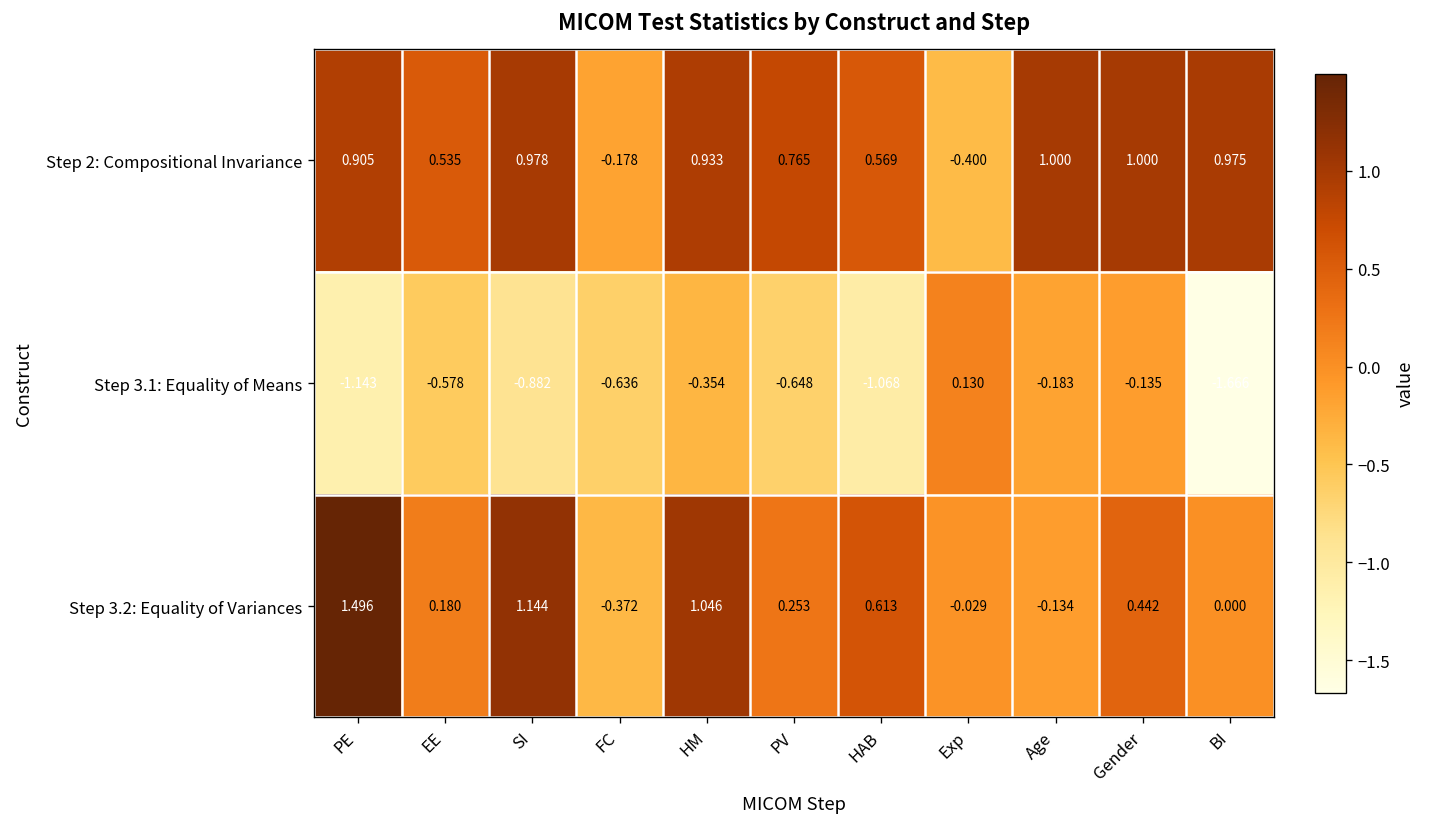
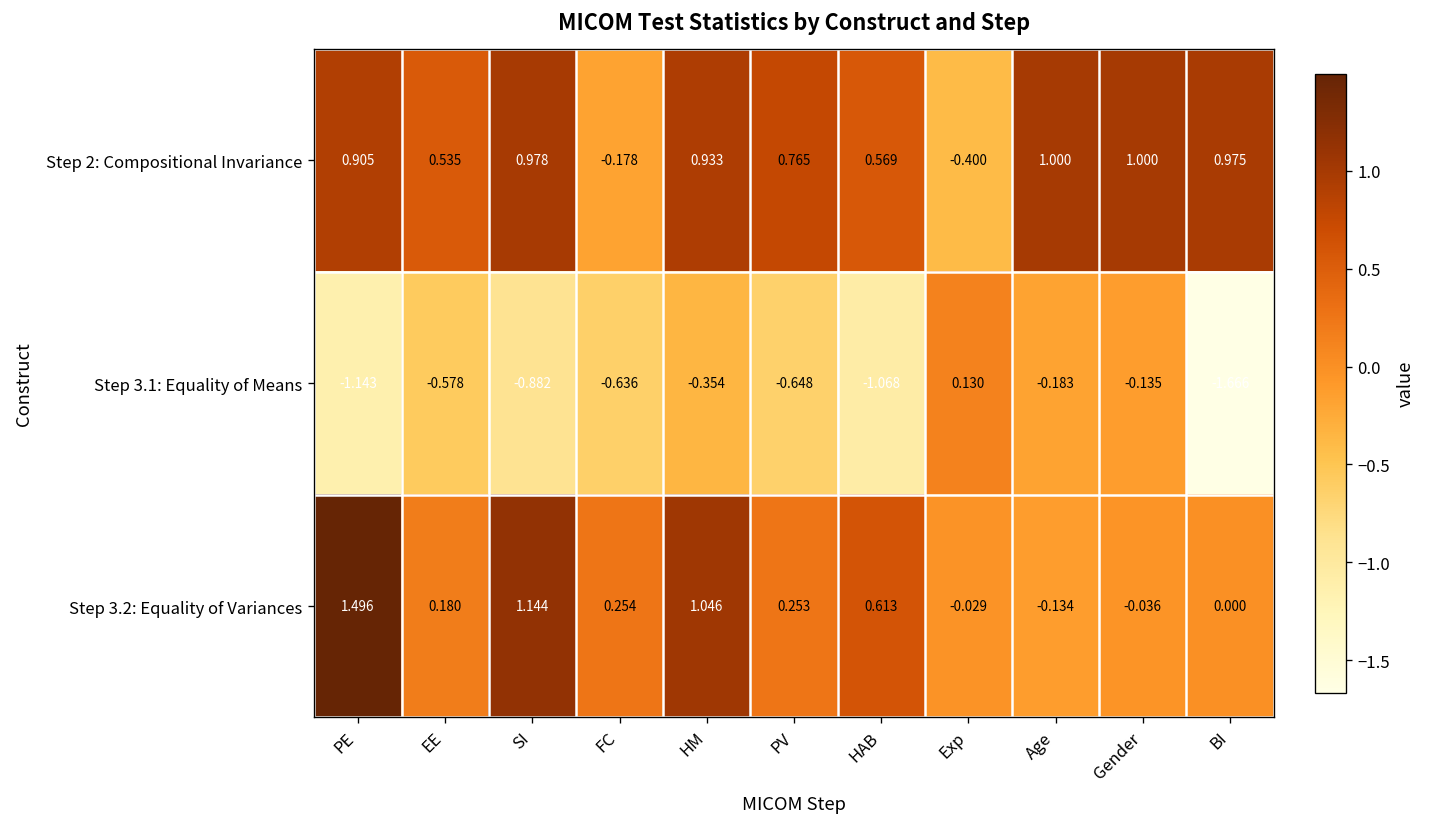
  {
    "Step 2: Compositional Invariance": {
      "PE": 0.905,
      "EE": 0.535,
      "SI": 0.978,
      "FC": -0.178,
      "HM": 0.933,
      "PV": 0.765,
      "HAB": 0.569,
      "Exp": -0.400,
      "Age": 1.000,
      "Gender": 1.000,
      "BI": 0.975
    },
    "Step 3.1: Equality of Means": {
      "PE": -1.143,
      "EE": -0.578,
      "SI": -0.882,
      "FC": -0.636,
      "HM": -0.354,
      "PV": -0.648,
      "HAB": -1.068,
      "Exp": 0.130,
      "Age": -0.183,
      "Gender": -0.135
    },
    "Step 3.2: Equality of Variances": {
      "PE": 1.496,
      "EE": 0.180,
      "SI": 1.144,
-     "FC": -0.372,
+     "FC": 0.254,
      "HM": 1.046,
      "PV": 0.253,
      "HAB": 0.613,
      "Exp": -0.029,
      "Age": -0.134,
-     "Gender": 0.442,
+     "Gender": -0.036,
      "BI": 0.000
    }
  }
